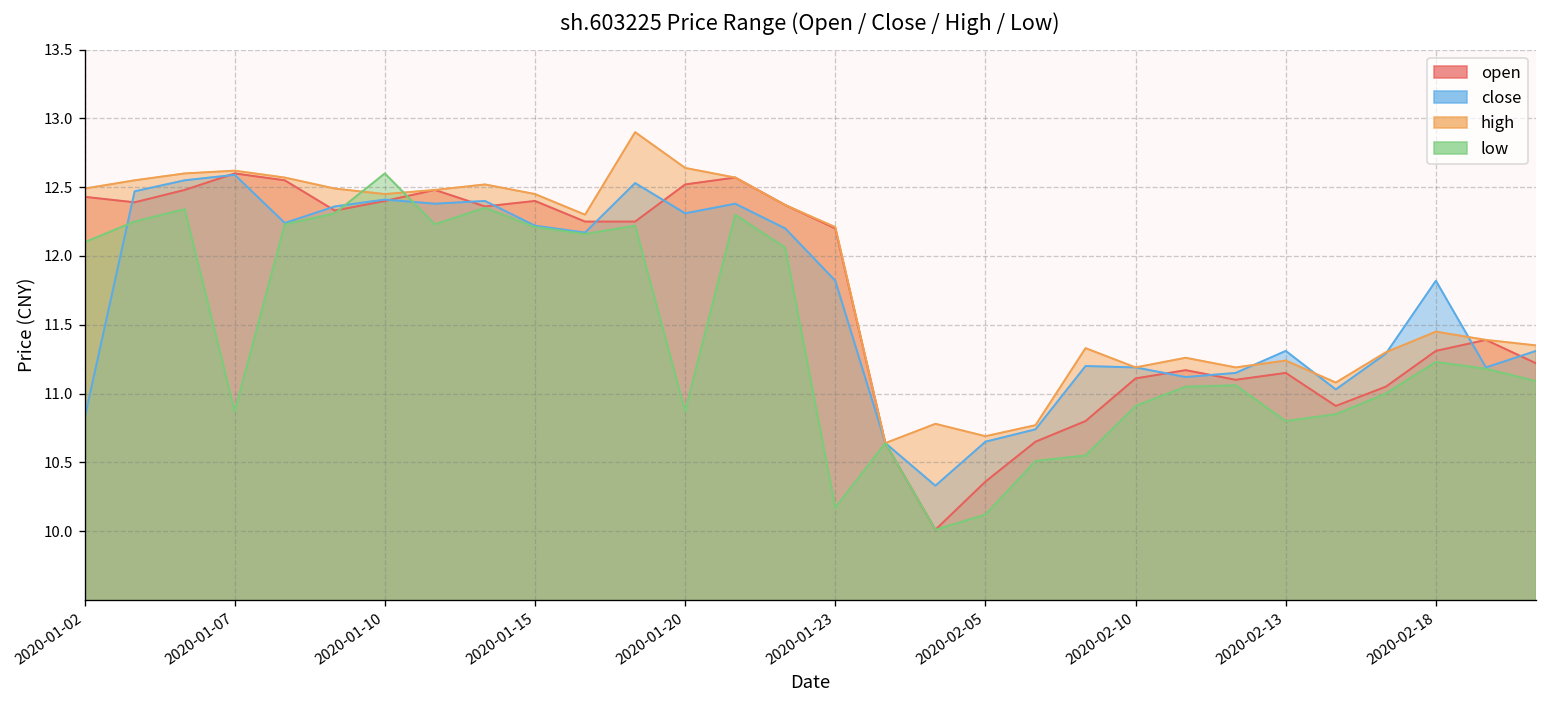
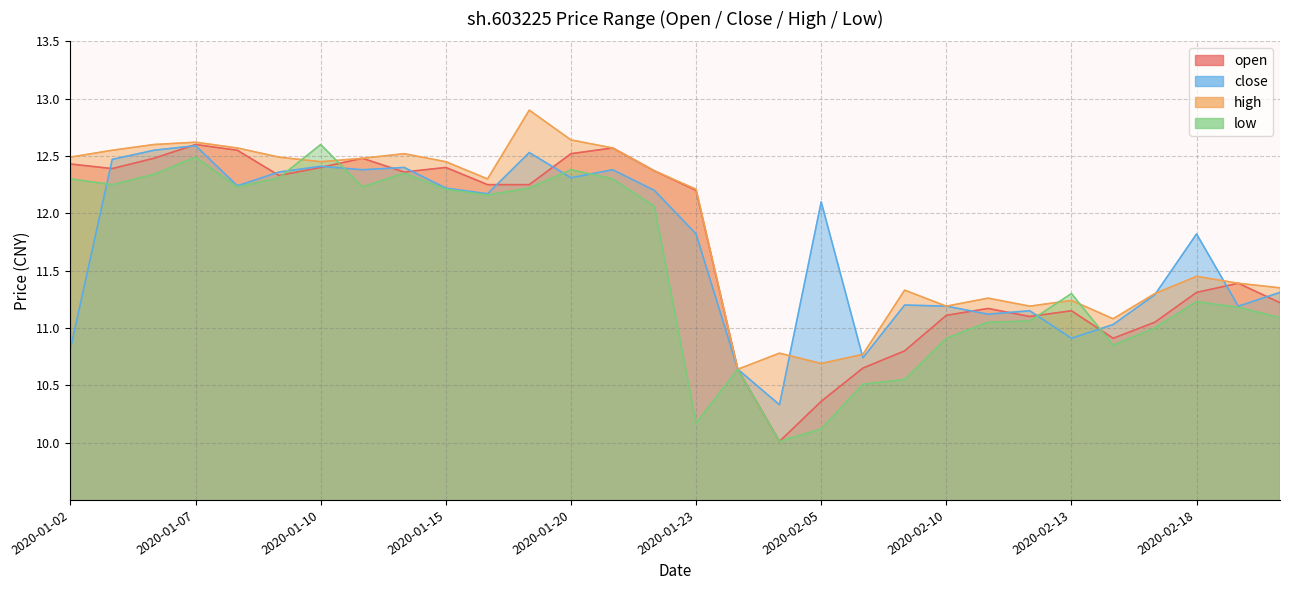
  {
    "close": {
      "2020-01-02": 10.82,
      "2020-01-20": 12.31,
      "2020-01-23": 11.82,
-     "2020-02-05": 10.65,
-     "2020-02-13": 11.31,
+     "2020-02-05": 12.10,
+     "2020-02-13": 10.91,
      "2020-02-18": 11.82
    },
    "low": {
-     "2020-01-02": 12.1,
-     "2020-01-07": 10.87,
+     "2020-01-02": 12.3,
+     "2020-01-07": 12.49,
      "2020-01-10": 12.60,
-     "2020-01-20": 10.87,
+     "2020-01-20": 12.38,
      "2020-01-23": 10.17,
      "2020-02-05": 10.12,
      "2020-02-10": 10.91,
-     "2020-02-13": 10.8,
+     "2020-02-13": 11.3,
      "2020-02-18": 11.23
    }
  }
